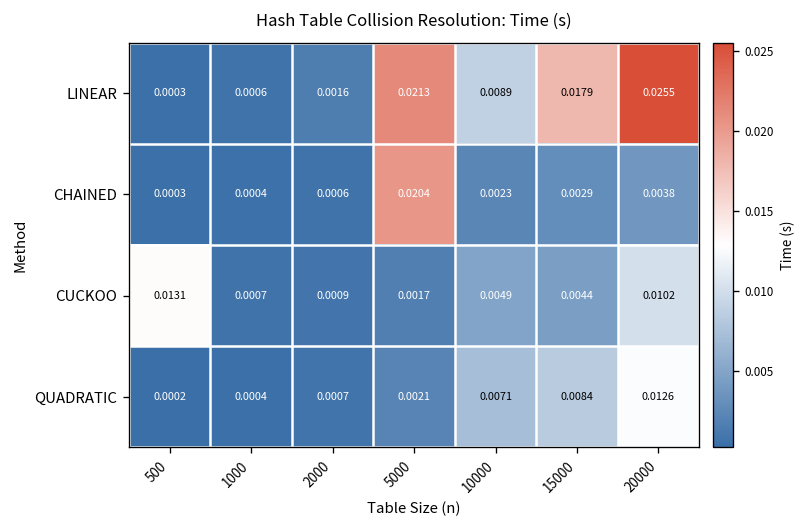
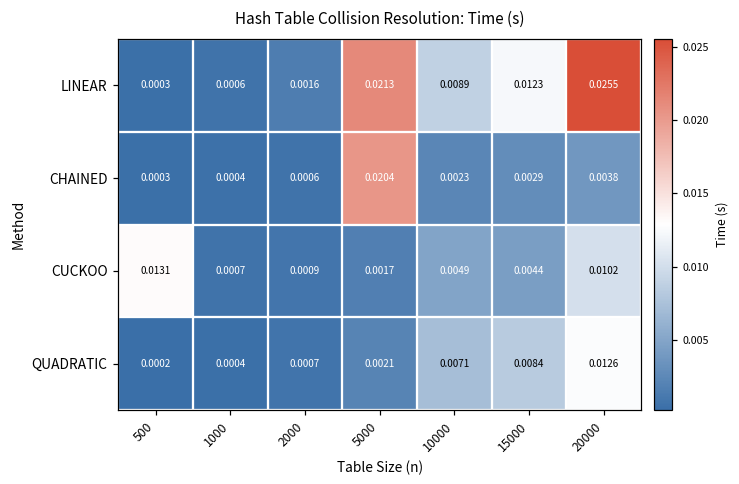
  {
    "LINEAR": {
      "500": 0.0003,
      "1000": 0.0006,
      "2000": 0.0016,
      "5000": 0.0213,
      "10000": 0.0089,
-     "15000": 0.0179,
+     "15000": 0.0123,
      "20000": 0.0255
    },
    "CHAINED": {
      "500": 0.0003,
      "1000": 0.0004,
      "2000": 0.0006,
      "5000": 0.0204,
      "10000": 0.0023,
      "15000": 0.0029,
      "20000": 0.0038
    },
    "CUCKOO": {
      "500": 0.0131,
      "1000": 0.0007,
      "2000": 0.0009,
      "5000": 0.0017,
      "10000": 0.0049,
      "15000": 0.0044,
      "20000": 0.0102
    },
    "QUADRATIC": {
      "500": 0.0002,
      "1000": 0.0004,
      "2000": 0.0007,
      "5000": 0.0021,
      "10000": 0.0071,
      "15000": 0.0084,
      "20000": 0.0126
    }
  }
